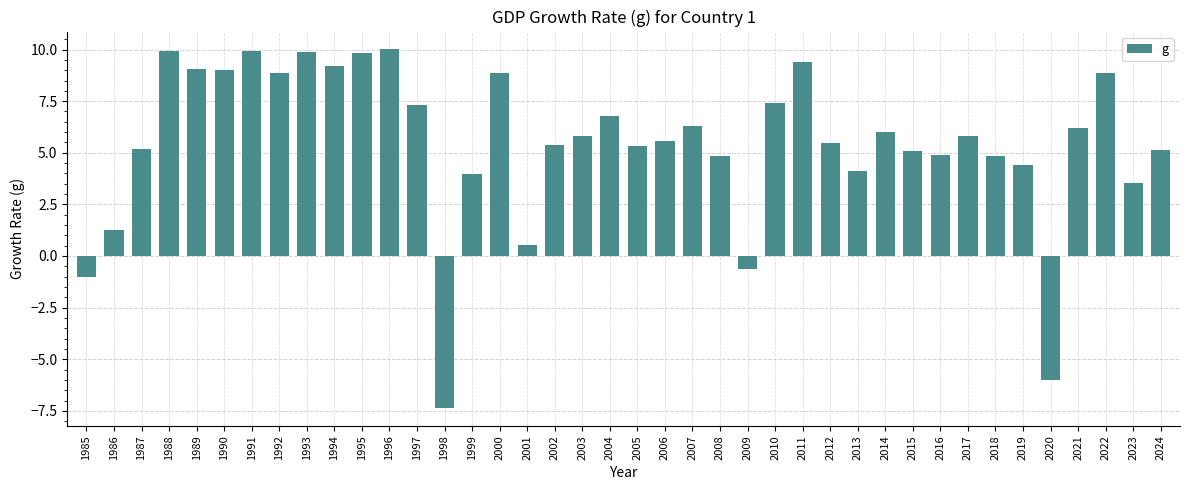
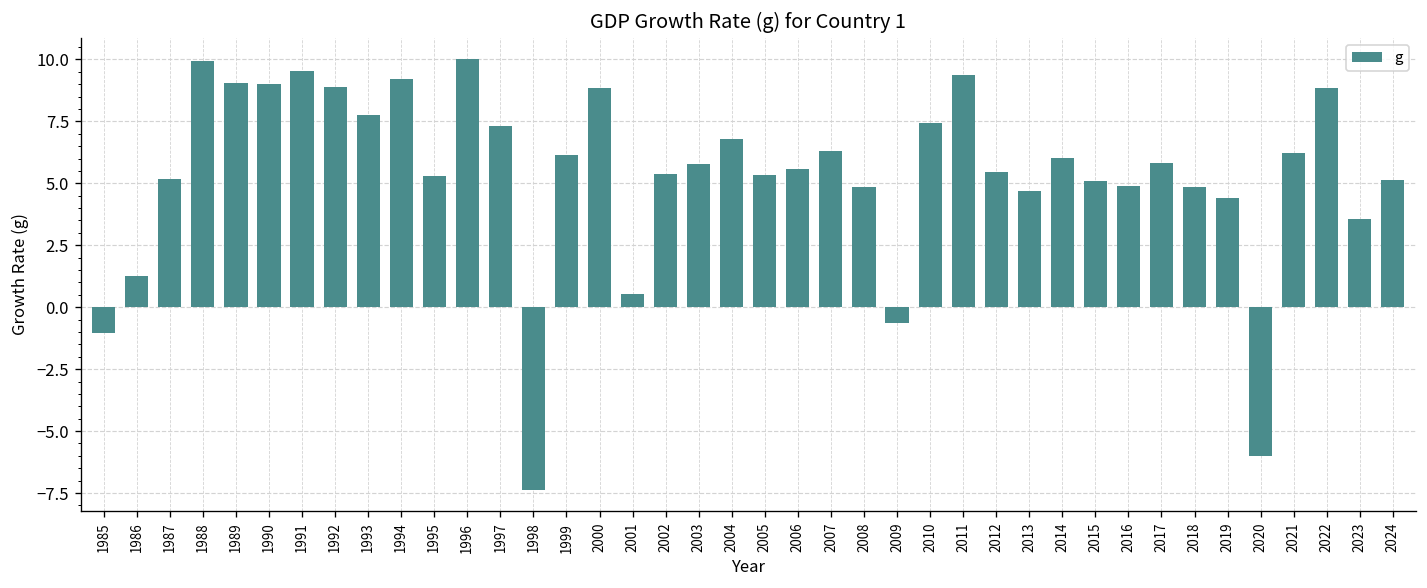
  {
    "1985": -1.0,
    "1986": 1.2,
    "1987": 5.2,
    "1988": 9.9,
    "1989": 9.1,
    "1990": 9.0,
-   "1991": 9.9,
+   "1991": 9.5,
    "1992": 8.9,
-   "1993": 9.9,
+   "1993": 7.7,
    "1994": 9.2,
-   "1995": 9.8,
+   "1995": 5.3,
    "1996": 10.0,
    "1997": 7.3,
    "1998": -7.4,
-   "1999": 4.0,
+   "1999": 6.1,
    "2000": 8.9,
    "2001": 0.5,
    "2002": 5.4,
    "2003": 5.8,
    "2004": 6.8,
    "2005": 5.3,
    "2006": 5.6,
    "2007": 6.3,
    "2008": 4.8,
    "2009": -0.6,
    "2010": 7.4,
    "2011": 9.4,
    "2012": 5.5,
-   "2013": 4.1,
+   "2013": 4.7,
    "2014": 6.0,
    "2015": 5.1,
    "2016": 4.9,
    "2017": 5.8,
    "2018": 4.8,
    "2019": 4.4,
    "2020": -6.0,
    "2021": 6.2,
    "2022": 8.9,
    "2023": 3.6,
    "2024": 5.1
  }
